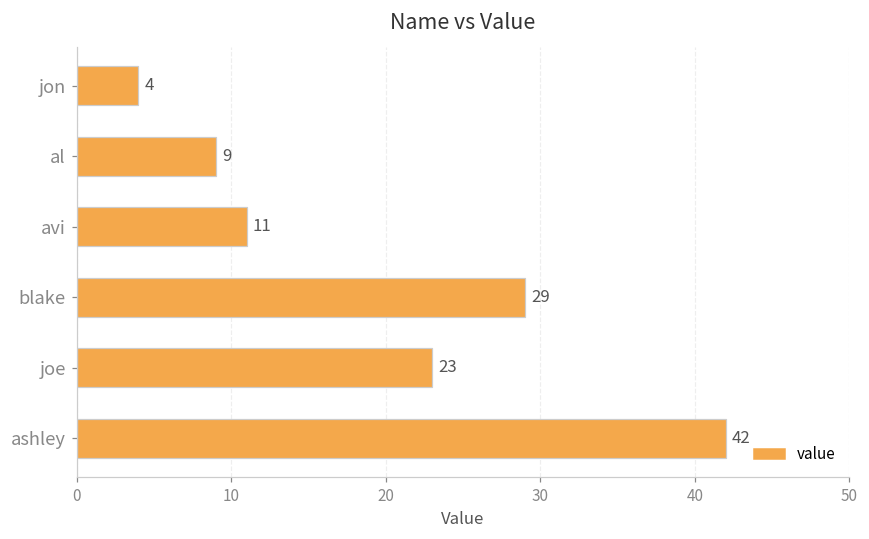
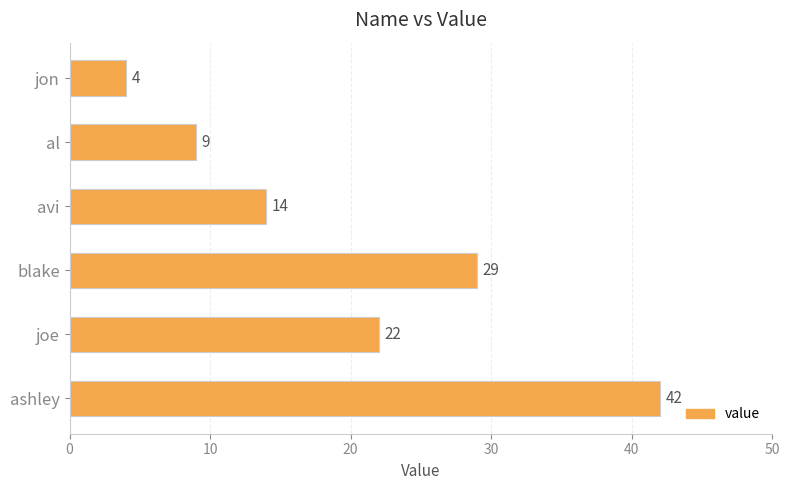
  {
    "jon": 4,
    "al": 9,
-   "avi": 11,
+   "avi": 14,
    "blake": 29,
-   "joe": 23,
+   "joe": 22,
    "ashley": 42
  }
